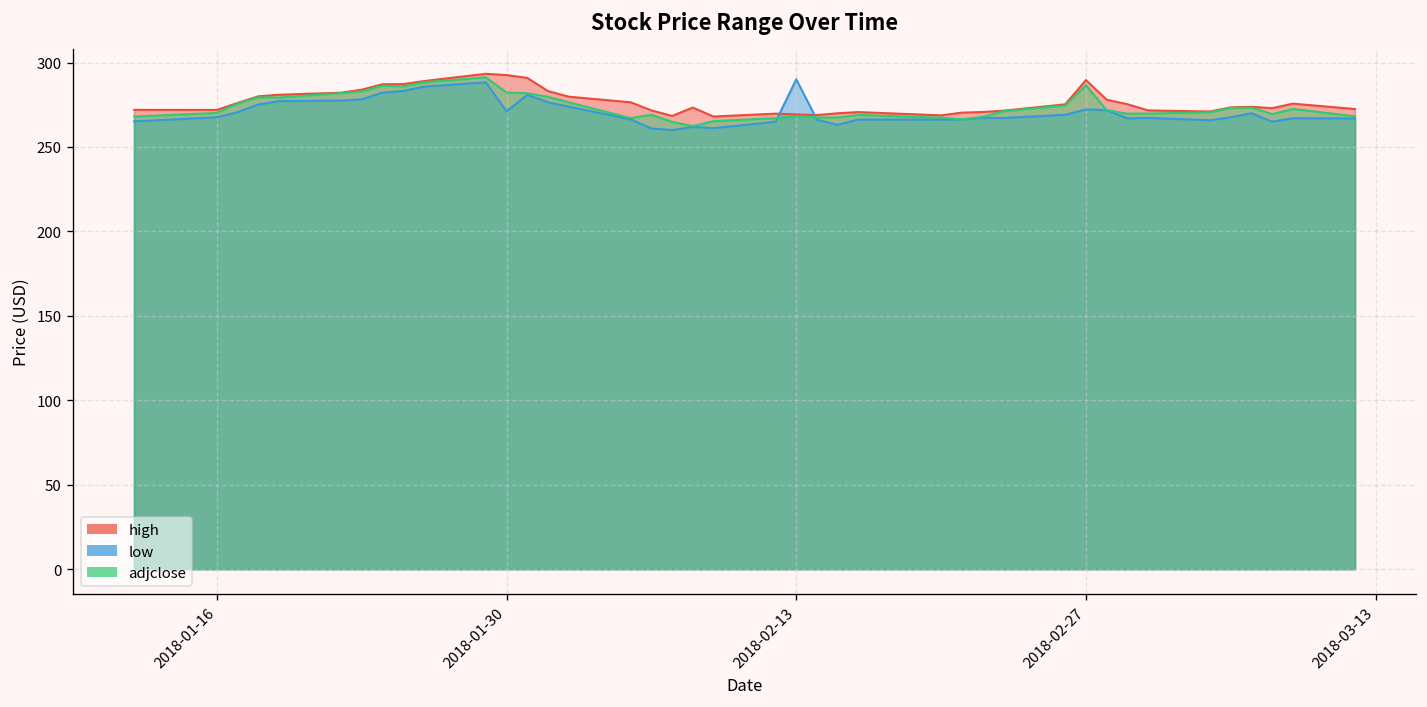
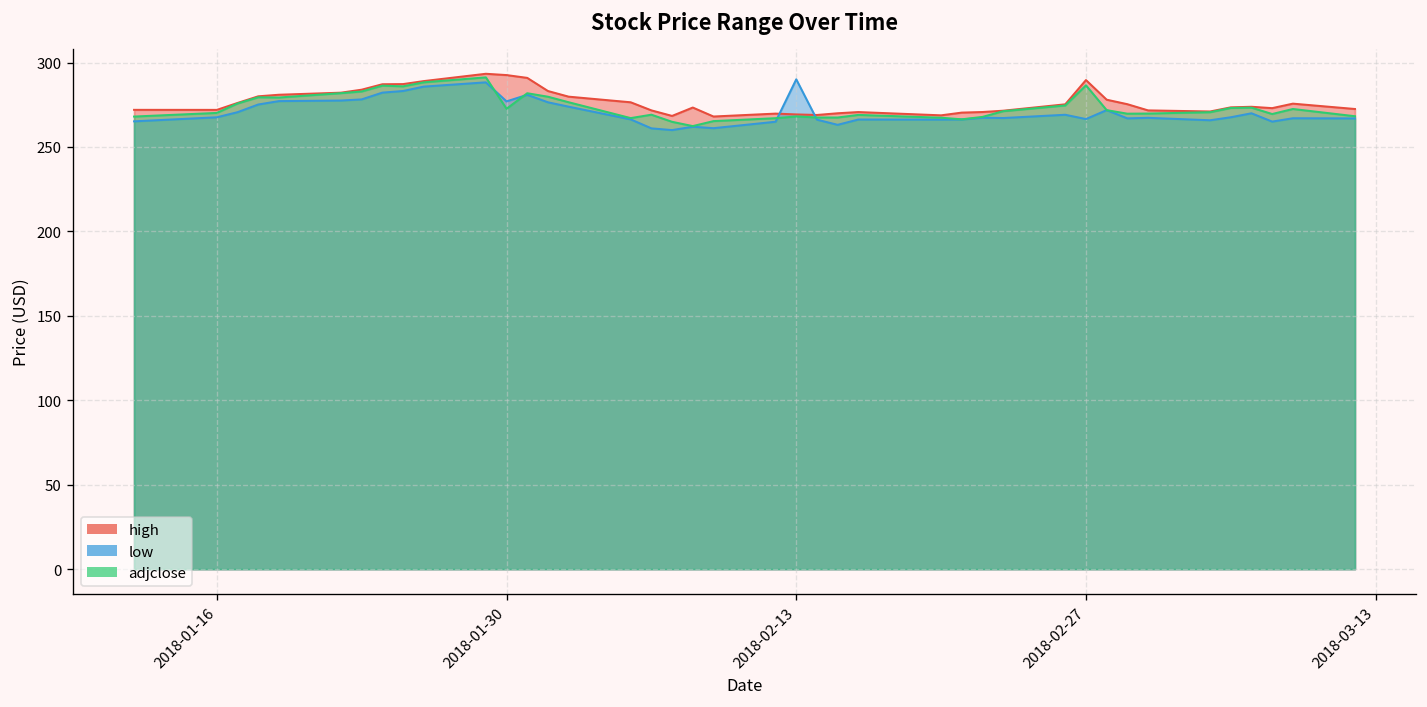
  {
    "high": {
      "2018-01-30": 293,
      "2018-02-27": 290
    },
    "low": {
      "2018-01-16": 268,
-     "2018-01-30": 271,
+     "2018-01-30": 277,
      "2018-02-13": 290,
-     "2018-02-27": 272
+     "2018-02-27": 267
    },
    "adjclose": {
-     "2018-01-30": 282,
+     "2018-01-30": 273,
      "2018-02-27": 287
    }
  }
